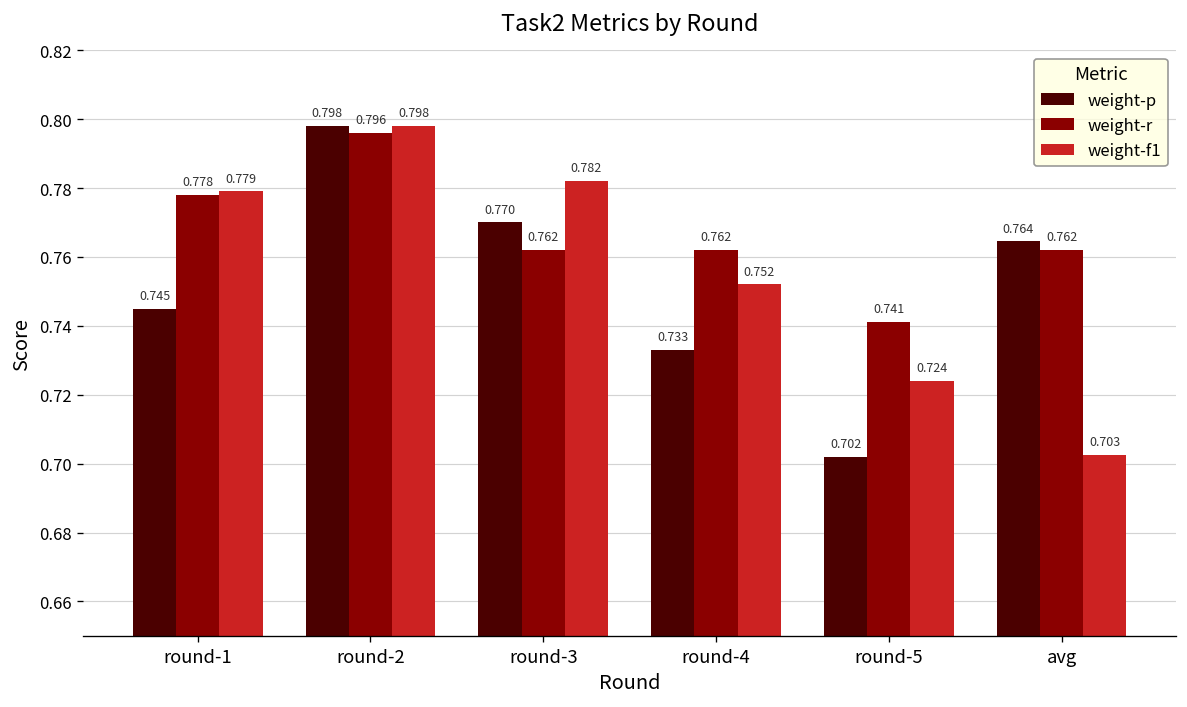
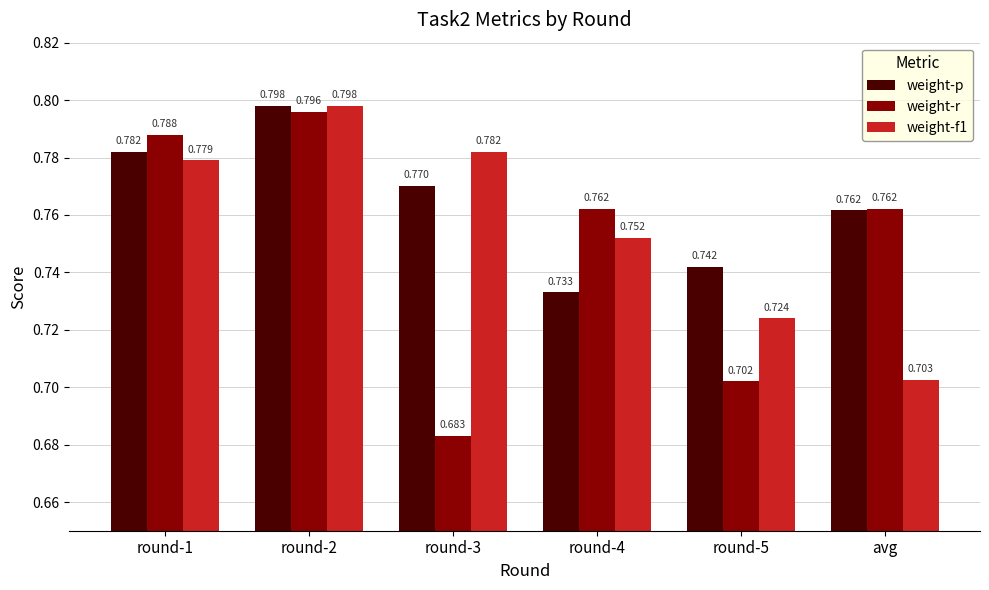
  {
    "weight-p": {
-     "round-1": 0.745,
+     "round-1": 0.782,
      "round-2": 0.798,
      "round-3": 0.770,
      "round-4": 0.733,
-     "round-5": 0.702,
-     "avg": 0.764
+     "round-5": 0.742,
+     "avg": 0.762
    },
    "weight-r": {
-     "round-1": 0.778,
+     "round-1": 0.788,
      "round-2": 0.796,
-     "round-3": 0.762,
+     "round-3": 0.683,
      "round-4": 0.762,
-     "round-5": 0.741,
+     "round-5": 0.702,
      "avg": 0.762
    },
    "weight-f1": {
      "round-1": 0.779,
      "round-2": 0.798,
      "round-3": 0.782,
      "round-4": 0.752,
      "round-5": 0.724,
      "avg": 0.703
    }
  }
